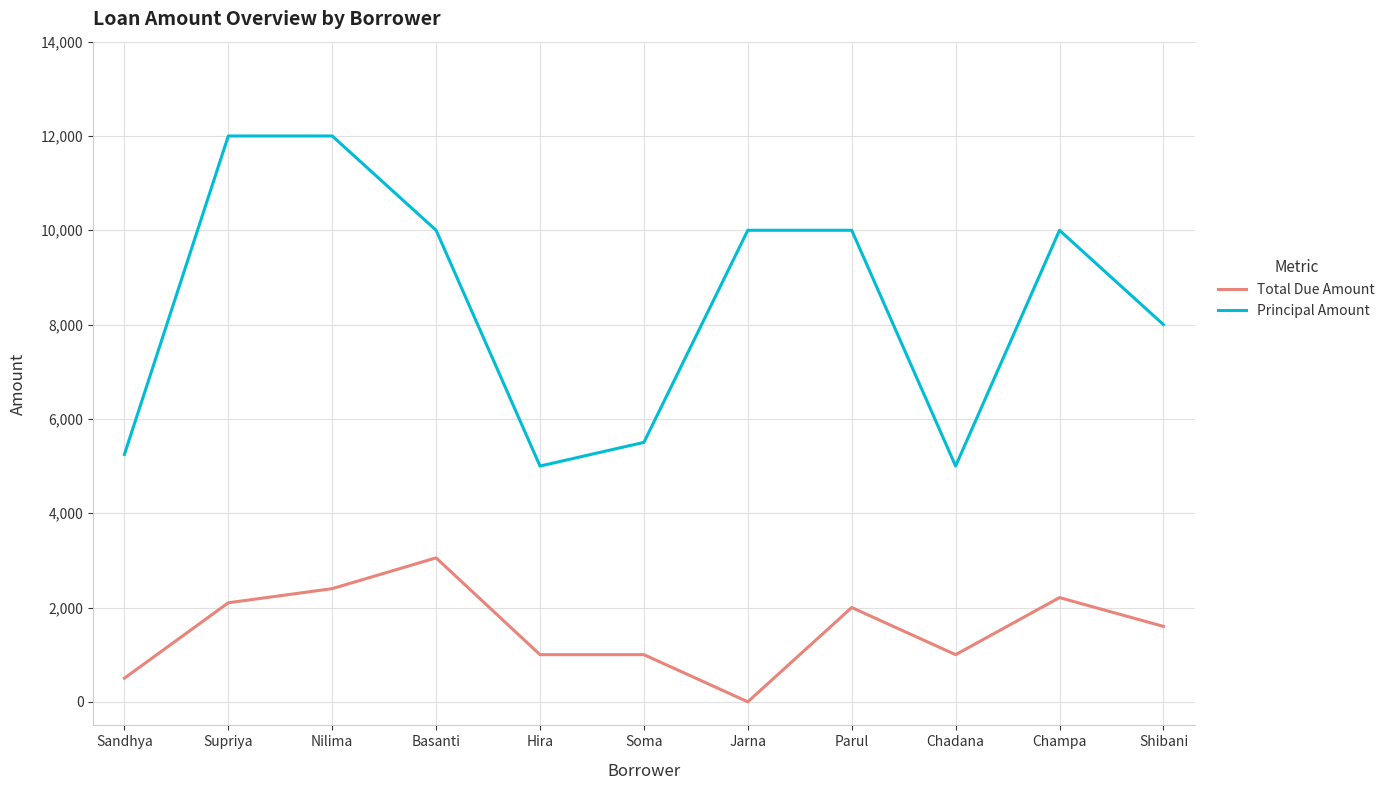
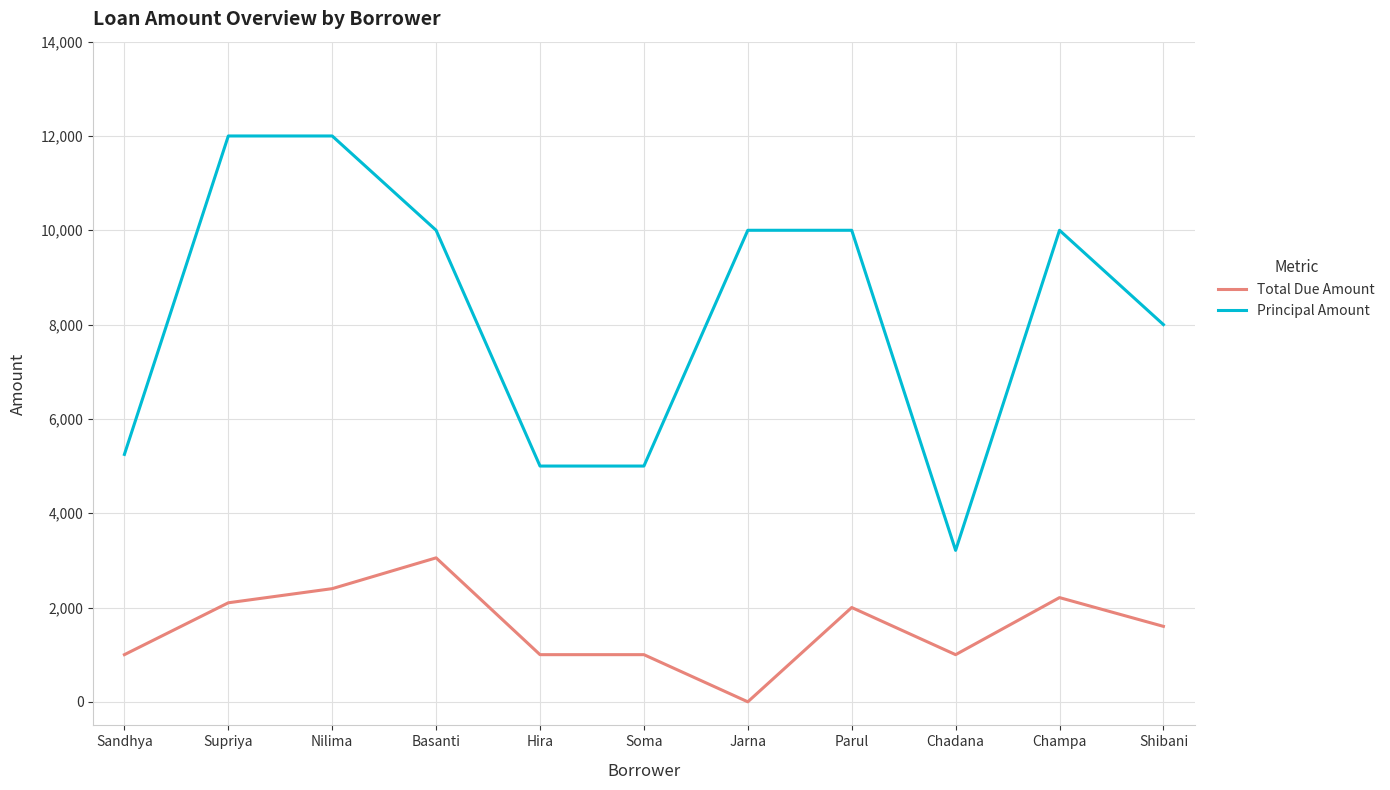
  {
    "Total Due Amount": {
-     "Sandhya": "500",
+     "Sandhya": "1,000",
      "Supriya": "2,100",
      "Nilima": "2,400",
      "Basanti": "3,100",
      "Hira": "1,000",
      "Soma": "1,000",
      "Jarna": "0",
      "Parul": "2,000",
      "Chadana": "1,000",
      "Champa": "2,200",
      "Shibani": "1,600"
    },
    "Principal Amount": {
      "Sandhya": "5,200",
      "Supriya": "12,000",
      "Nilima": "12,000",
      "Basanti": "10,000",
      "Hira": "5,000",
-     "Soma": "5,500",
+     "Soma": "5,000",
      "Jarna": "10,000",
      "Parul": "10,000",
-     "Chadana": "5,000",
+     "Chadana": "3,200",
      "Champa": "10,000",
      "Shibani": "8,000"
    }
  }
